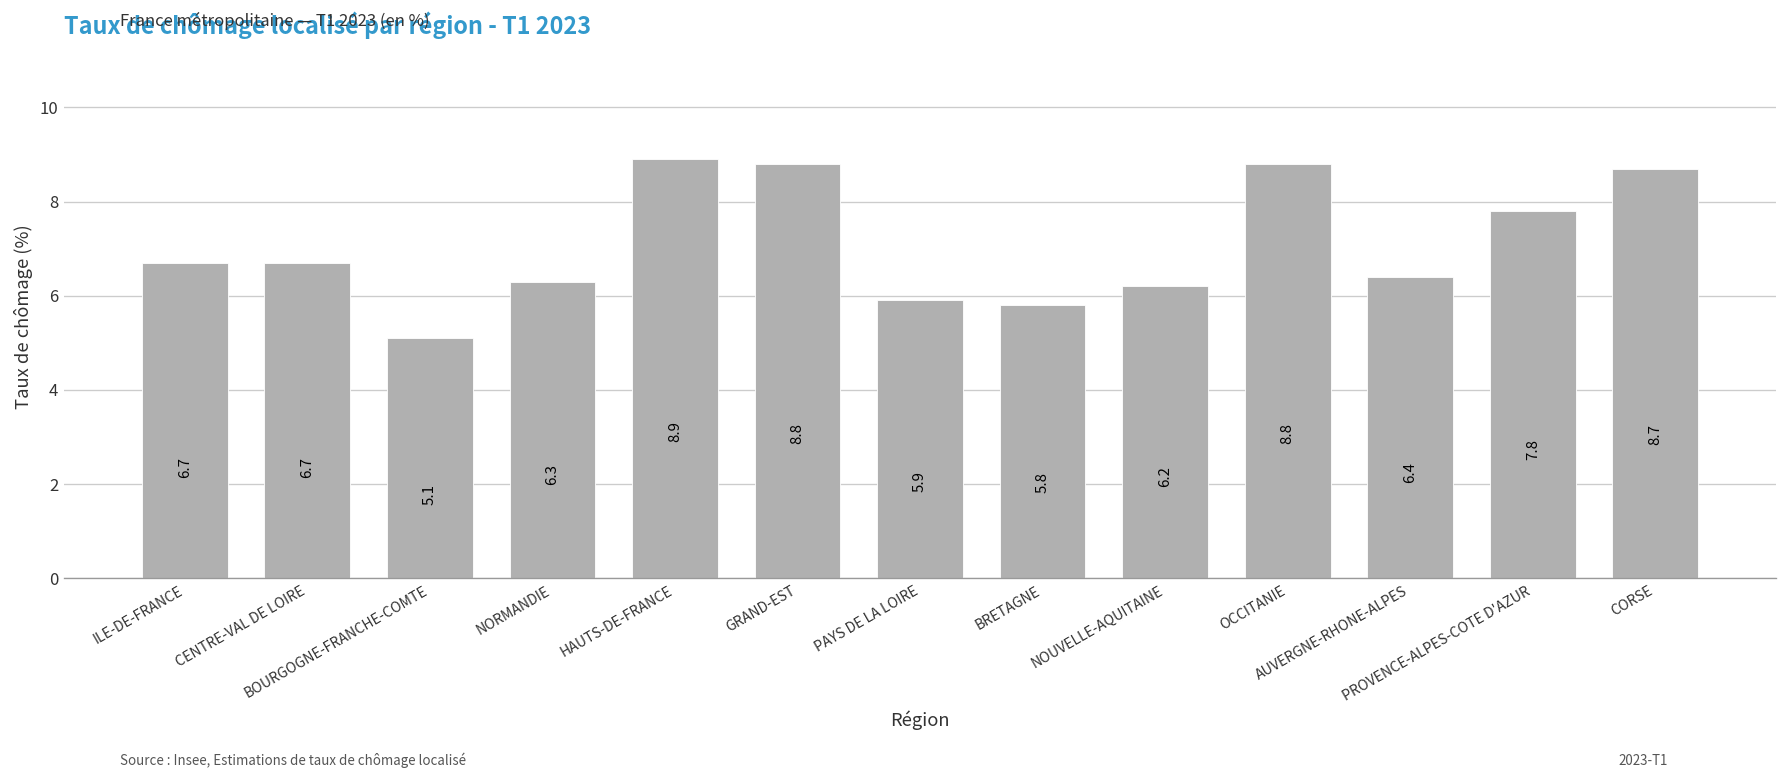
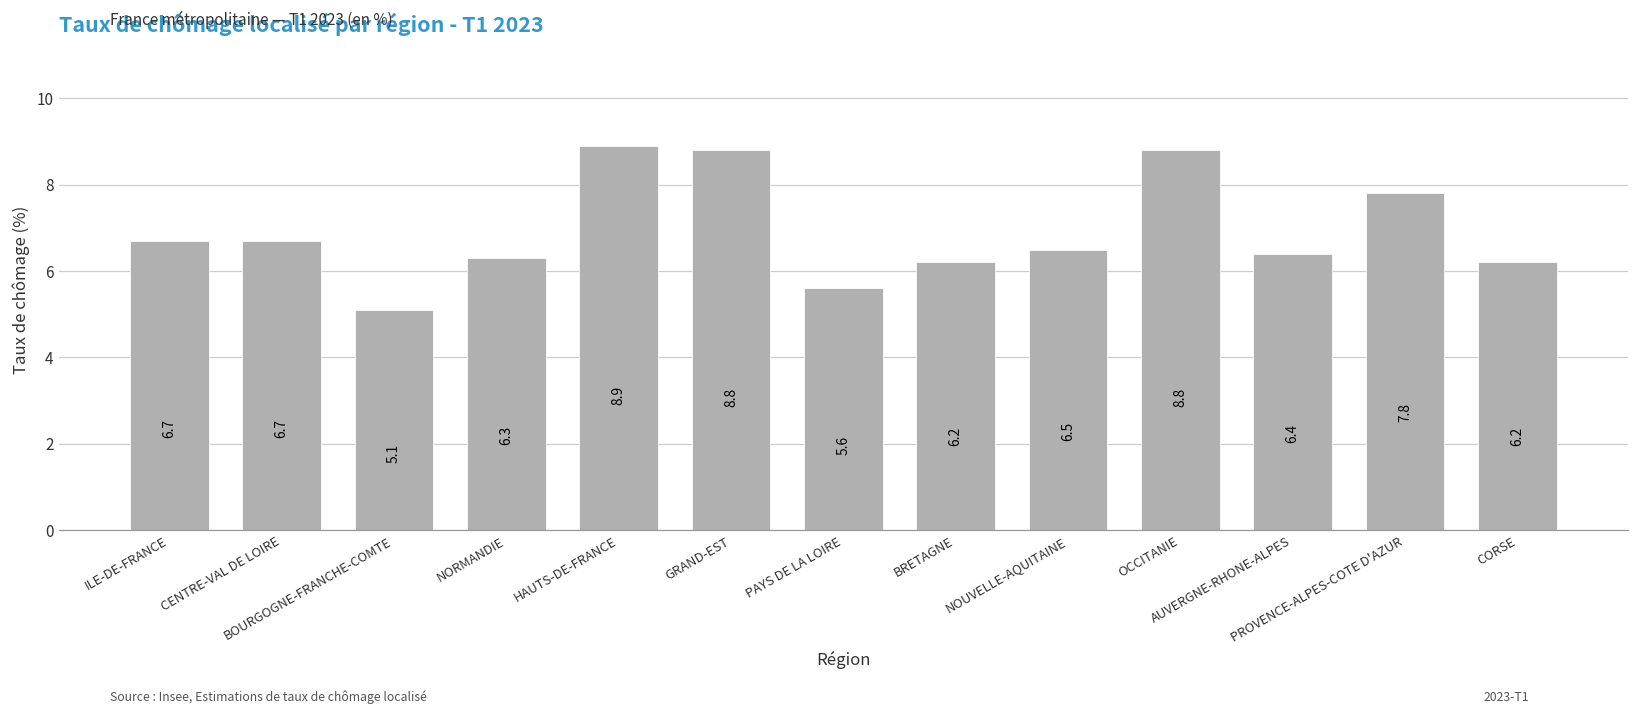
  {
    "ILE-DE-FRANCE": 6.7,
    "CENTRE-VAL DE LOIRE": 6.7,
    "BOURGOGNE-FRANCHE-COMTE": 5.1,
    "NORMANDIE": 6.3,
    "HAUTS-DE-FRANCE": 8.9,
    "GRAND-EST": 8.8,
-   "PAYS DE LA LOIRE": 5.9,
-   "BRETAGNE": 5.8,
-   "NOUVELLE-AQUITAINE": 6.2,
+   "PAYS DE LA LOIRE": 5.6,
+   "BRETAGNE": 6.2,
+   "NOUVELLE-AQUITAINE": 6.5,
    "OCCITANIE": 8.8,
    "AUVERGNE-RHONE-ALPES": 6.4,
    "PROVENCE-ALPES-COTE D'AZUR": 7.8,
-   "CORSE": 8.7
+   "CORSE": 6.2
  }
